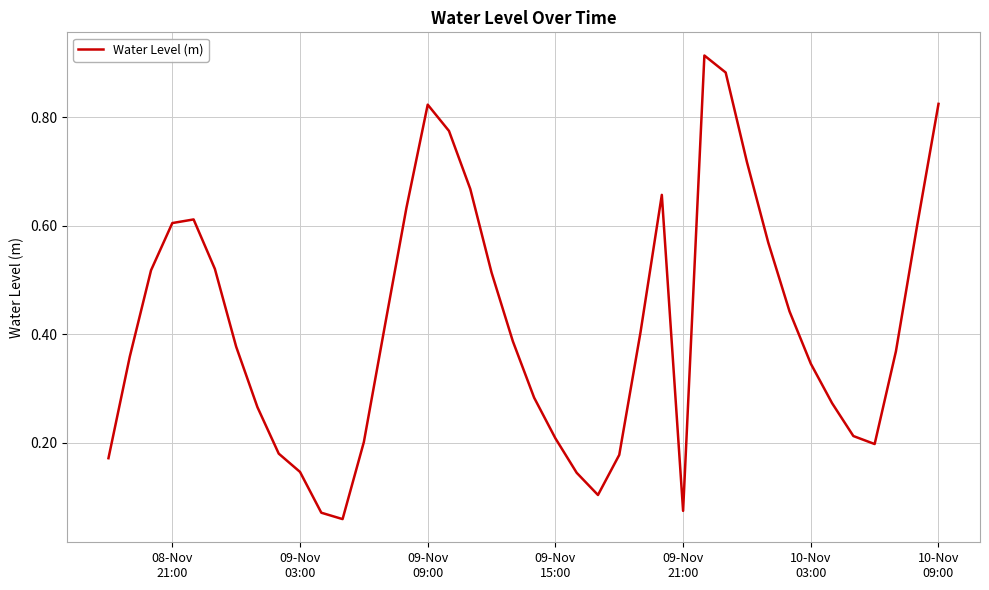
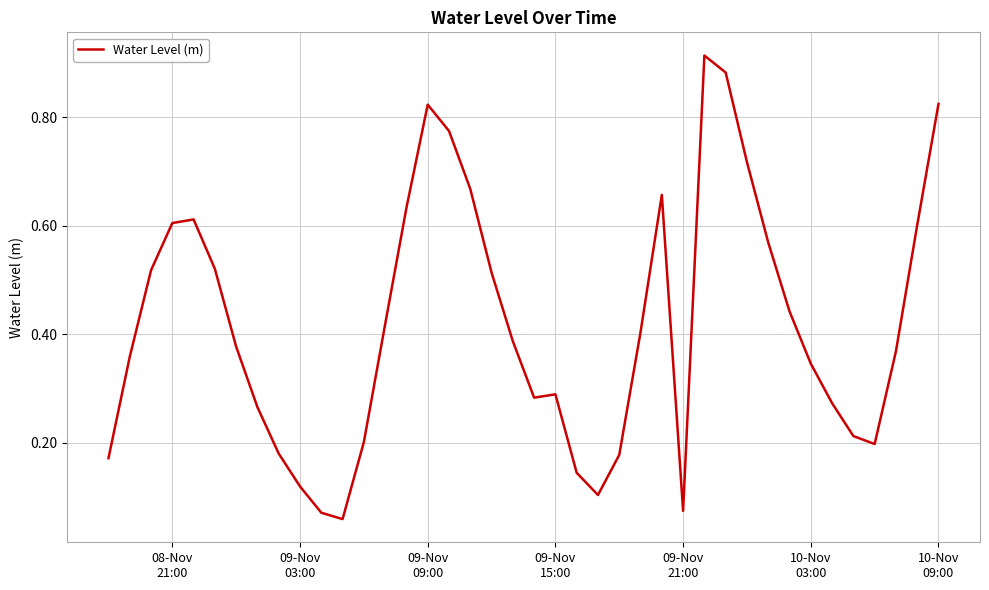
  {
    "08-Nov 21:00": 0.61,
-   "09-Nov 03:00": 0.15,
+   "09-Nov 03:00": 0.12,
    "09-Nov 09:00": 0.82,
-   "09-Nov 15:00": 0.21,
+   "09-Nov 15:00": 0.29,
    "09-Nov 21:00": 0.07,
    "10-Nov 03:00": 0.35,
    "10-Nov 09:00": 0.82
  }
